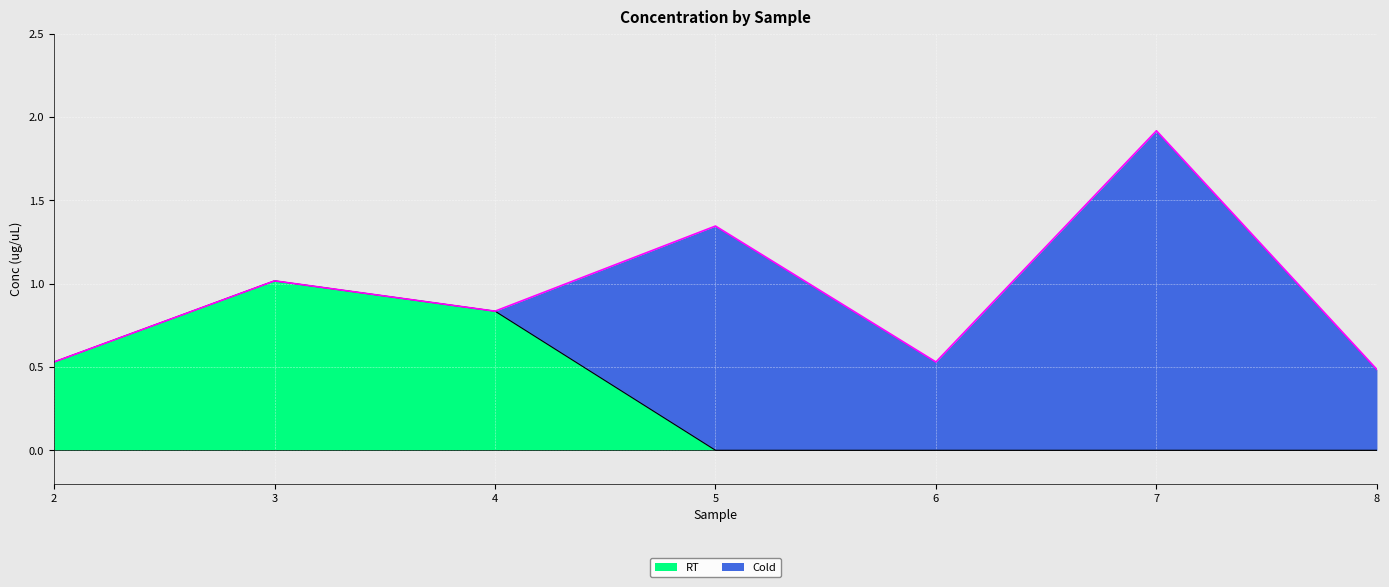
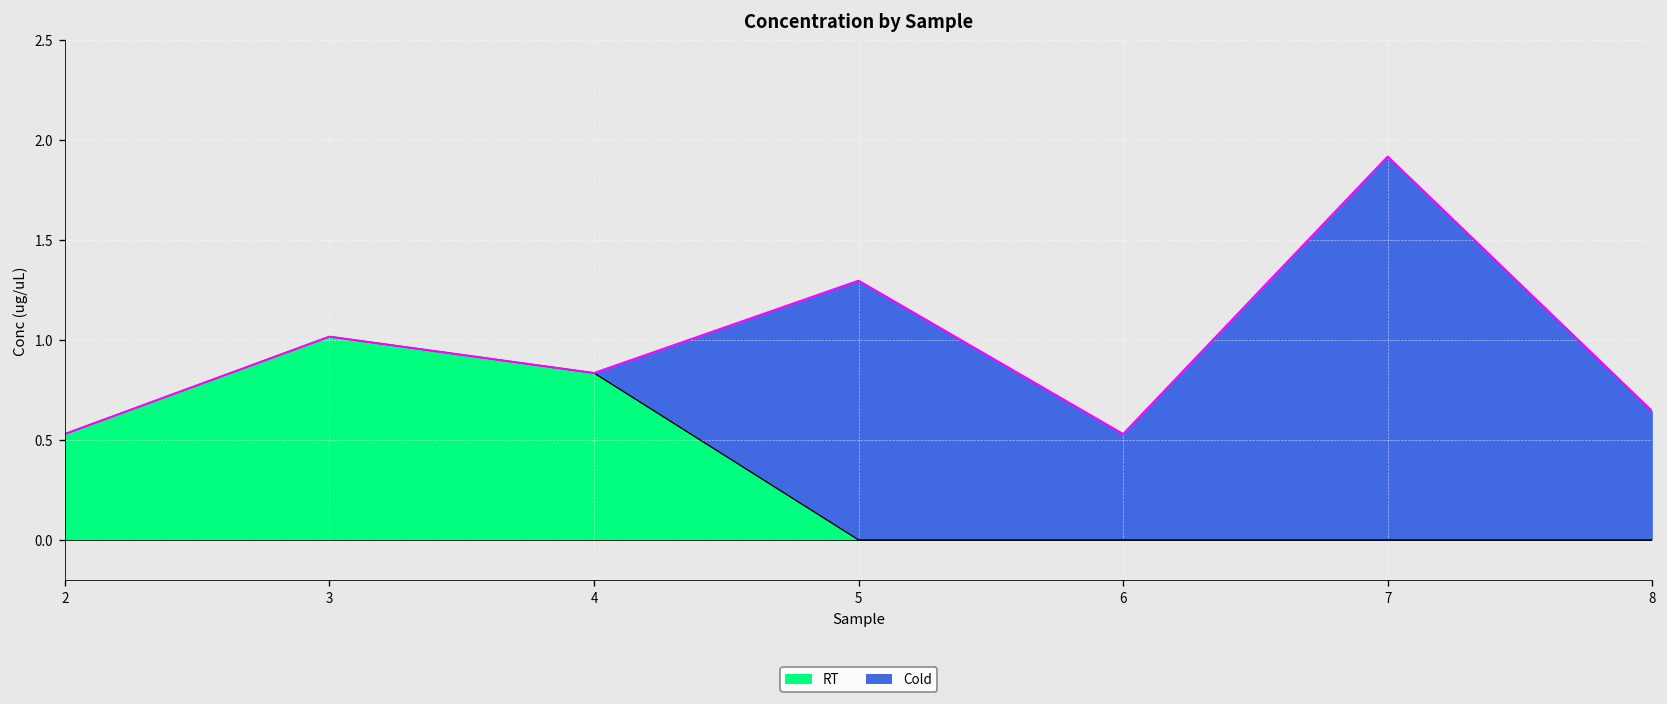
  {
    "RT": {
      "5": 0.00,
      "6": 0.00,
      "7": 0.00,
      "8": 0.00
    },
    "Cold": {
-     "5": 1.35,
+     "5": 1.30,
      "6": 0.53,
      "7": 1.92,
-     "8": 0.49
+     "8": 0.64
    }
  }
